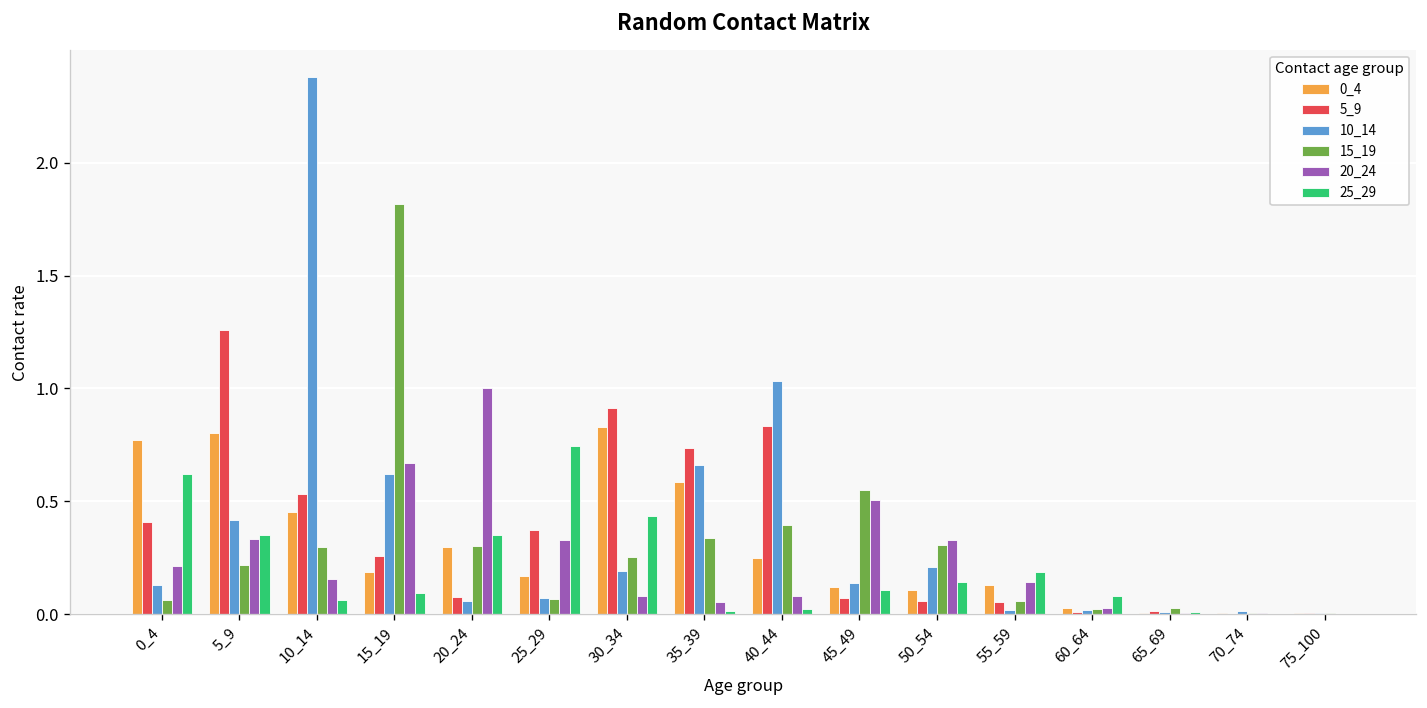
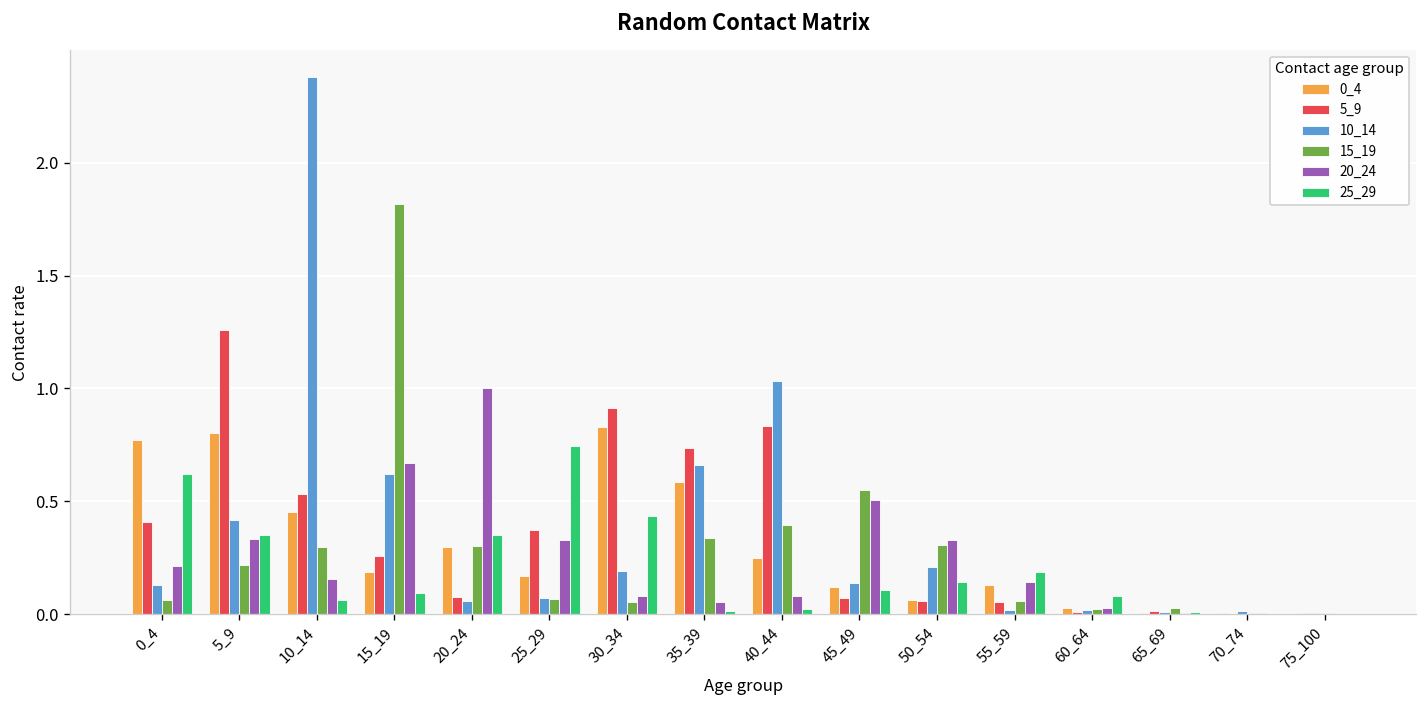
  {
    "0_4": {
      "0_4": 0.77,
      "5_9": 0.80,
      "10_14": 0.46,
      "15_19": 0.19,
      "20_24": 0.30,
      "25_29": 0.17,
      "30_34": 0.83,
      "35_39": 0.58,
      "40_44": 0.25,
      "45_49": 0.12,
-     "50_54": 0.11,
+     "50_54": 0.06,
      "55_59": 0.13,
      "60_64": 0.03
    },
    "5_9": {
      "0_4": 0.41,
      "5_9": 1.26,
      "10_14": 0.53,
      "15_19": 0.26,
      "20_24": 0.08,
      "25_29": 0.37,
      "30_34": 0.91,
      "35_39": 0.73,
      "40_44": 0.83,
      "45_49": 0.07,
      "50_54": 0.06,
      "55_59": 0.05,
      "65_69": 0.01
    },
    "10_14": {
      "0_4": 0.13,
      "5_9": 0.42,
      "10_14": 2.38,
      "15_19": 0.62,
      "20_24": 0.06,
      "25_29": 0.07,
      "30_34": 0.19,
      "35_39": 0.66,
      "40_44": 1.03,
      "45_49": 0.14,
      "50_54": 0.21,
      "55_59": 0.02,
      "60_64": 0.02,
      "70_74": 0.01
    },
    "15_19": {
      "0_4": 0.06,
      "5_9": 0.22,
      "10_14": 0.30,
      "15_19": 1.82,
      "20_24": 0.30,
      "25_29": 0.07,
-     "30_34": 0.26,
+     "30_34": 0.06,
      "35_39": 0.34,
      "40_44": 0.40,
      "45_49": 0.55,
      "50_54": 0.31,
      "55_59": 0.06,
      "60_64": 0.02,
      "65_69": 0.03
    },
    "20_24": {
      "0_4": 0.21,
      "5_9": 0.33,
      "10_14": 0.16,
      "15_19": 0.67,
      "20_24": 1.00,
      "25_29": 0.33,
      "30_34": 0.08,
      "35_39": 0.05,
      "40_44": 0.08,
      "45_49": 0.51,
      "50_54": 0.33,
      "55_59": 0.14,
      "60_64": 0.03
    },
    "25_29": {
      "0_4": 0.62,
      "5_9": 0.35,
      "10_14": 0.07,
      "15_19": 0.09,
      "20_24": 0.35,
      "25_29": 0.74,
      "30_34": 0.44,
      "35_39": 0.02,
      "40_44": 0.02,
      "45_49": 0.11,
      "50_54": 0.14,
      "55_59": 0.19,
      "60_64": 0.08
    }
  }
